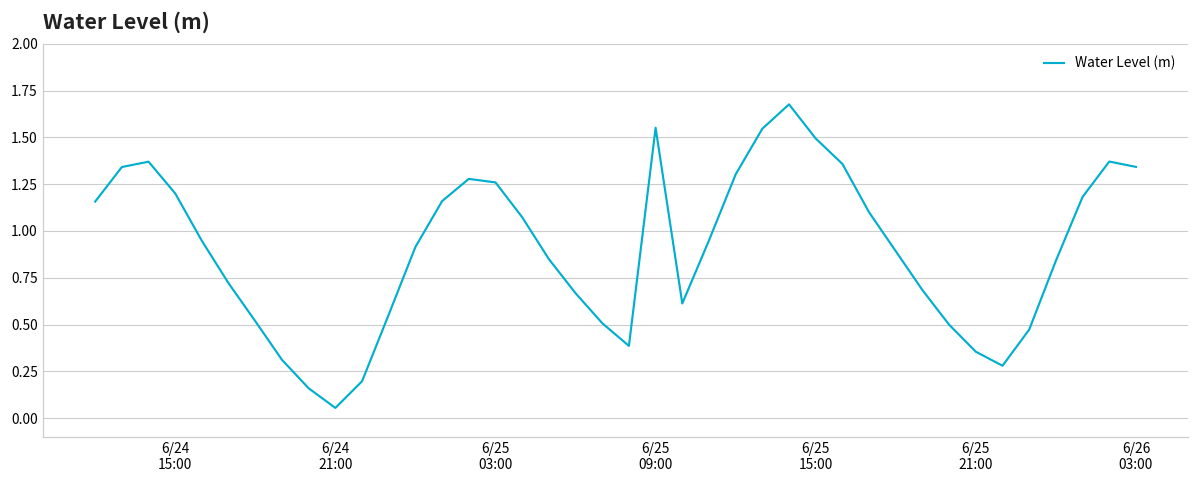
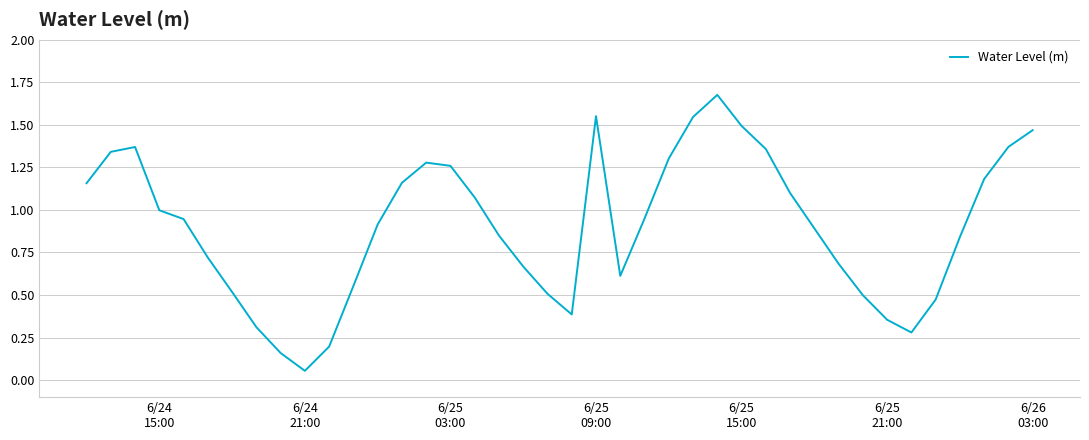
  {
-   "6/24 15:00": 1.20,
+   "6/24 15:00": 1.00,
    "6/24 21:00": 0.05,
    "6/25 03:00": 1.26,
    "6/25 09:00": 1.55,
    "6/25 15:00": 1.49,
    "6/25 21:00": 0.35,
-   "6/26 03:00": 1.34
+   "6/26 03:00": 1.47
  }
